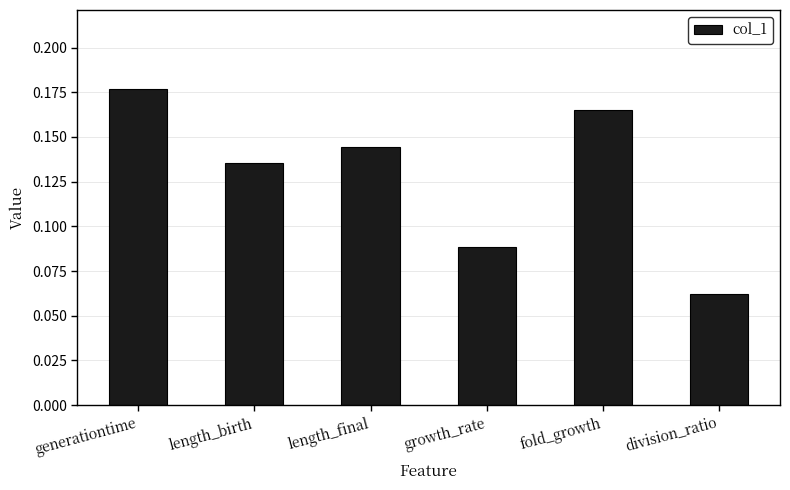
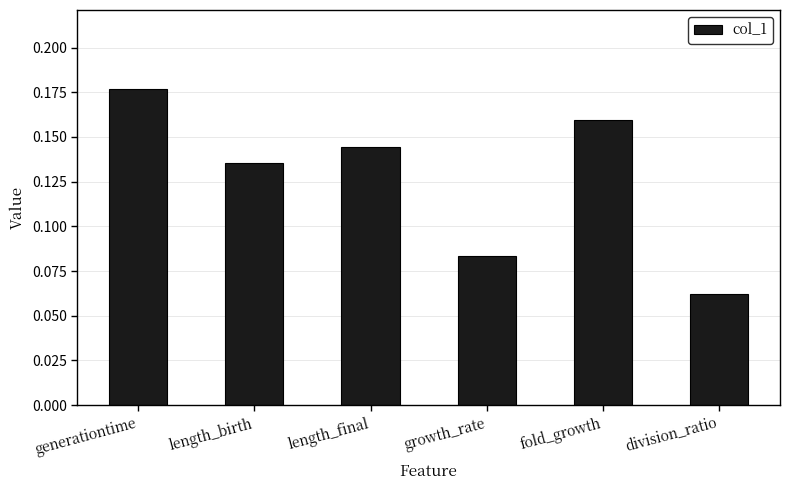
  {
    "generationtime": 0.177,
    "length_birth": 0.135,
    "length_final": 0.144,
-   "growth_rate": 0.089,
-   "fold_growth": 0.165,
+   "growth_rate": 0.083,
+   "fold_growth": 0.159,
    "division_ratio": 0.062
  }
